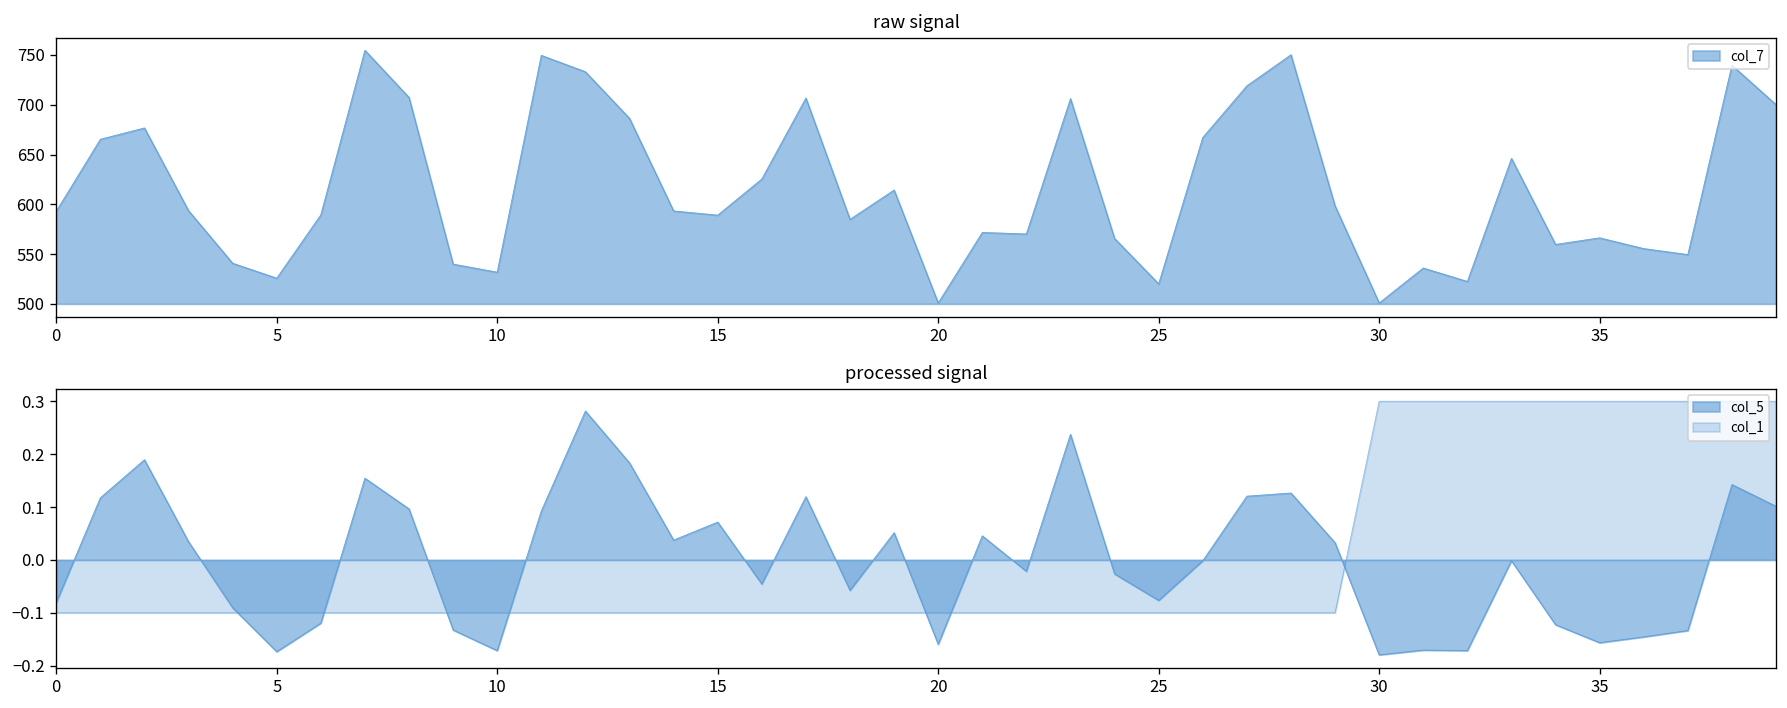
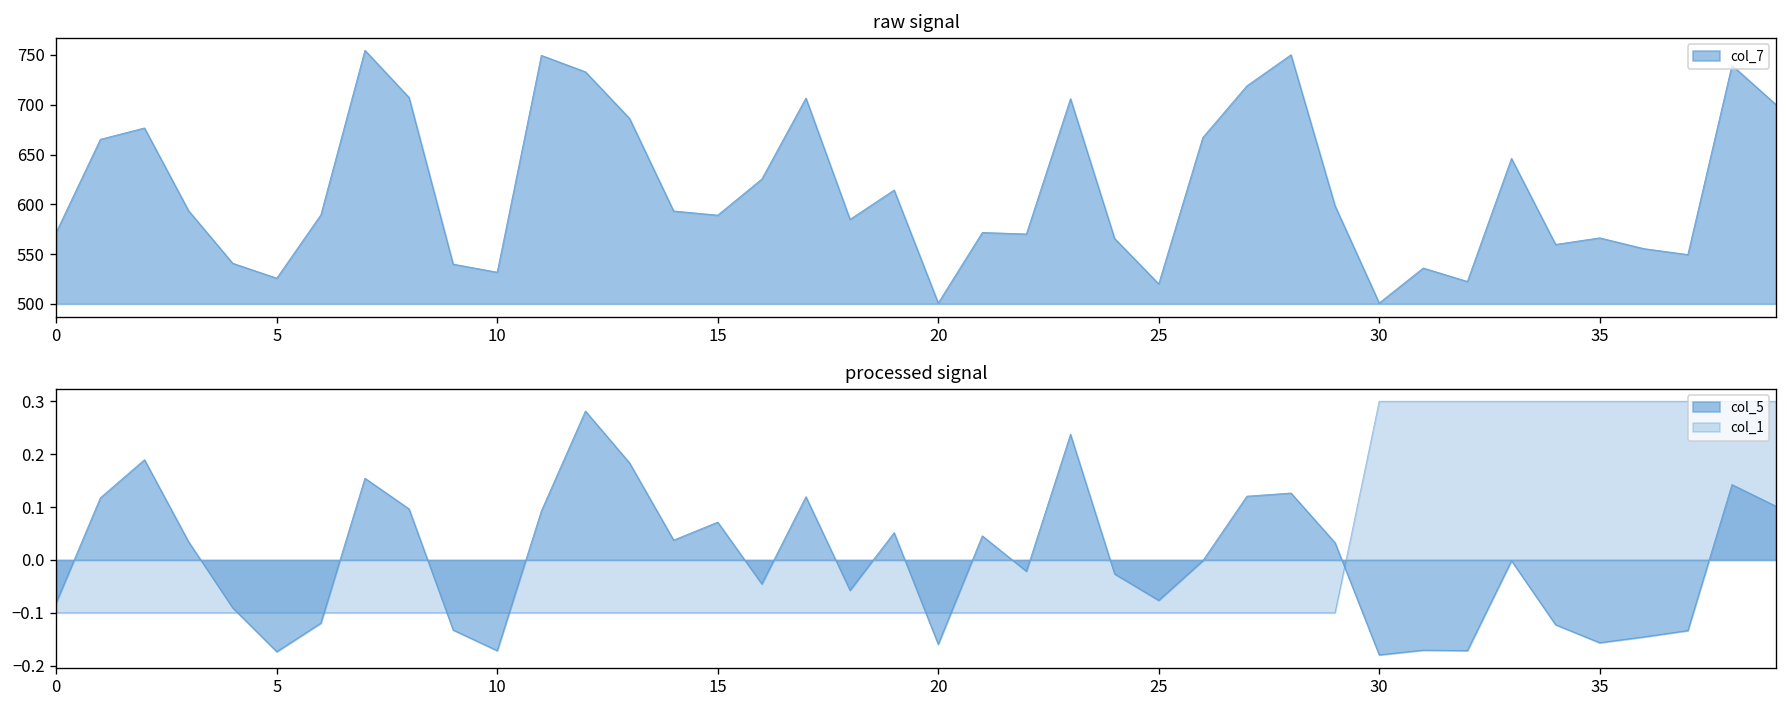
  {
    "raw signal": {
-     "0": 590,
+     "0": 570,
      "5": 530,
      "10": 530,
      "15": 590,
      "20": 500,
      "25": 520,
      "30": 500,
      "35": 570
    }
  }
